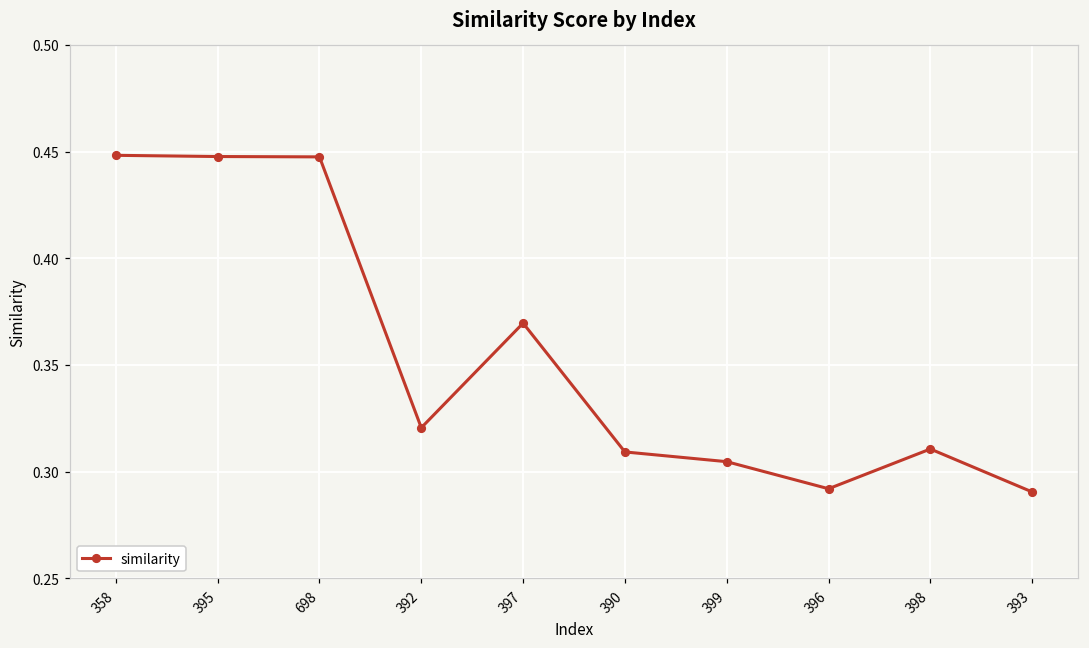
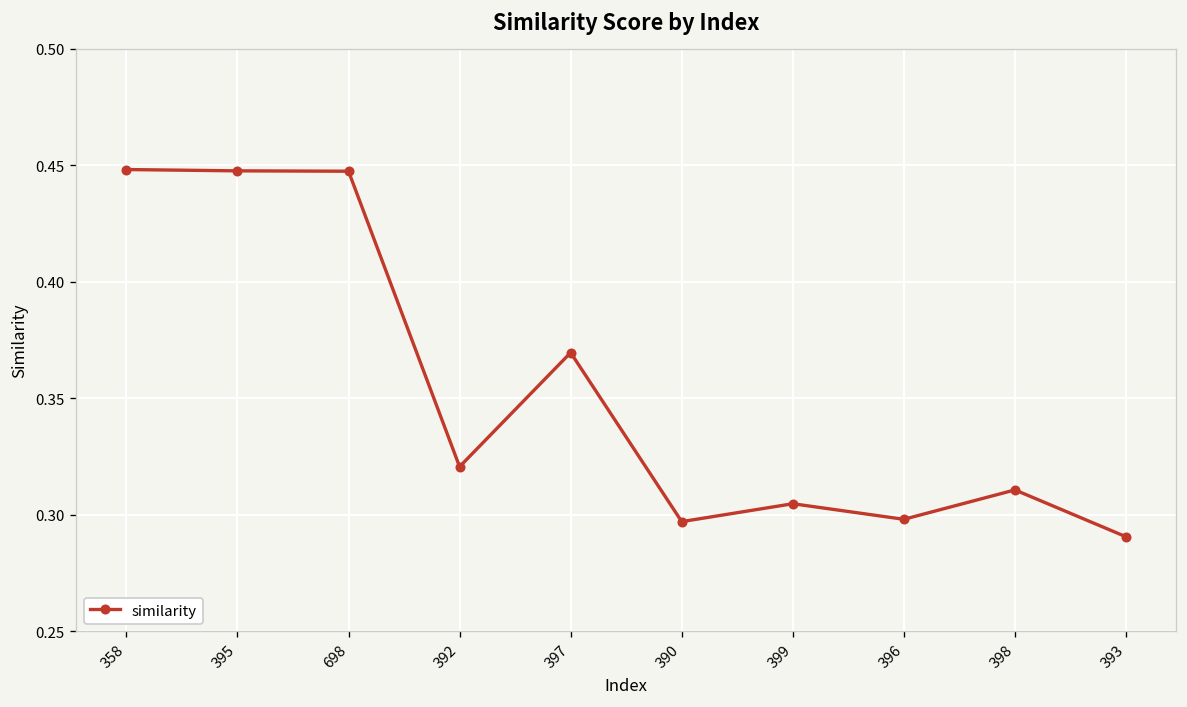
  {
    "358": 0.448,
    "395": 0.448,
    "698": 0.447,
    "392": 0.321,
    "397": 0.370,
-   "390": 0.309,
+   "390": 0.297,
    "399": 0.305,
-   "396": 0.292,
+   "396": 0.298,
    "398": 0.311,
    "393": 0.290
  }
